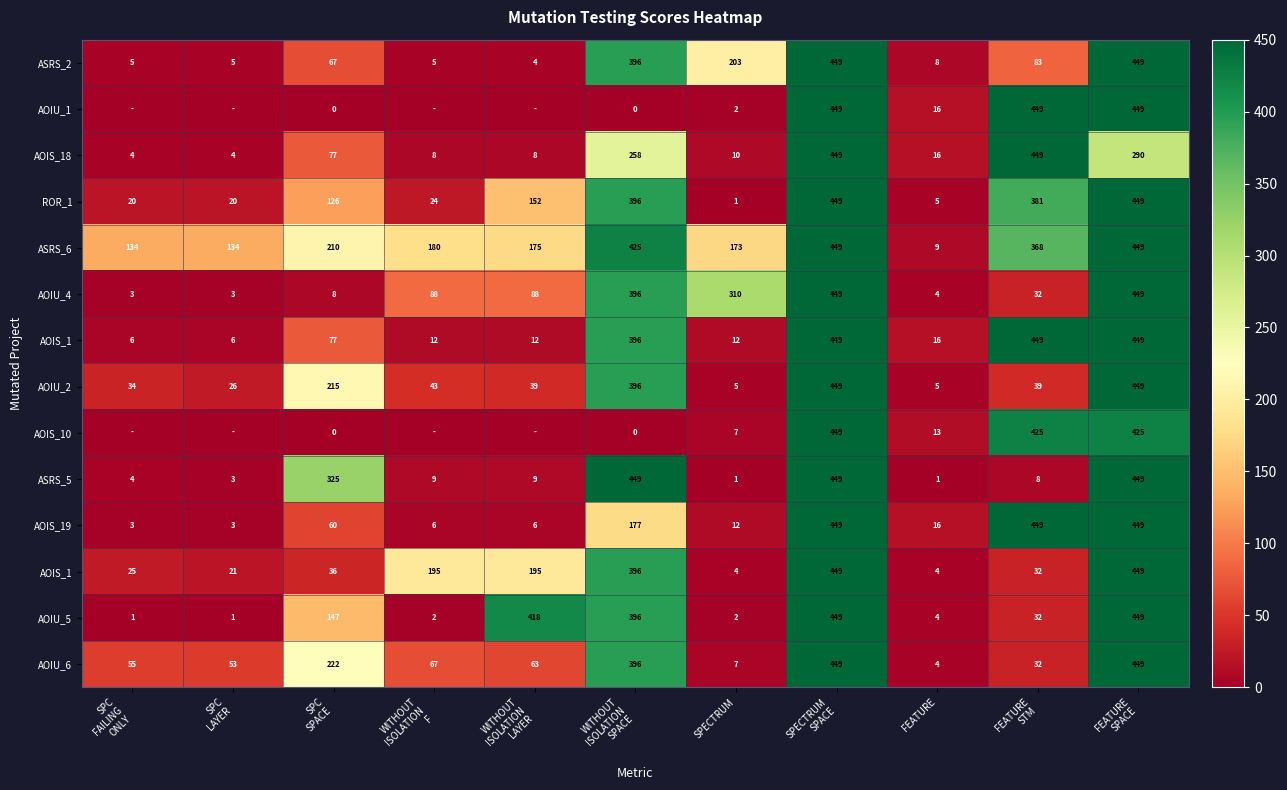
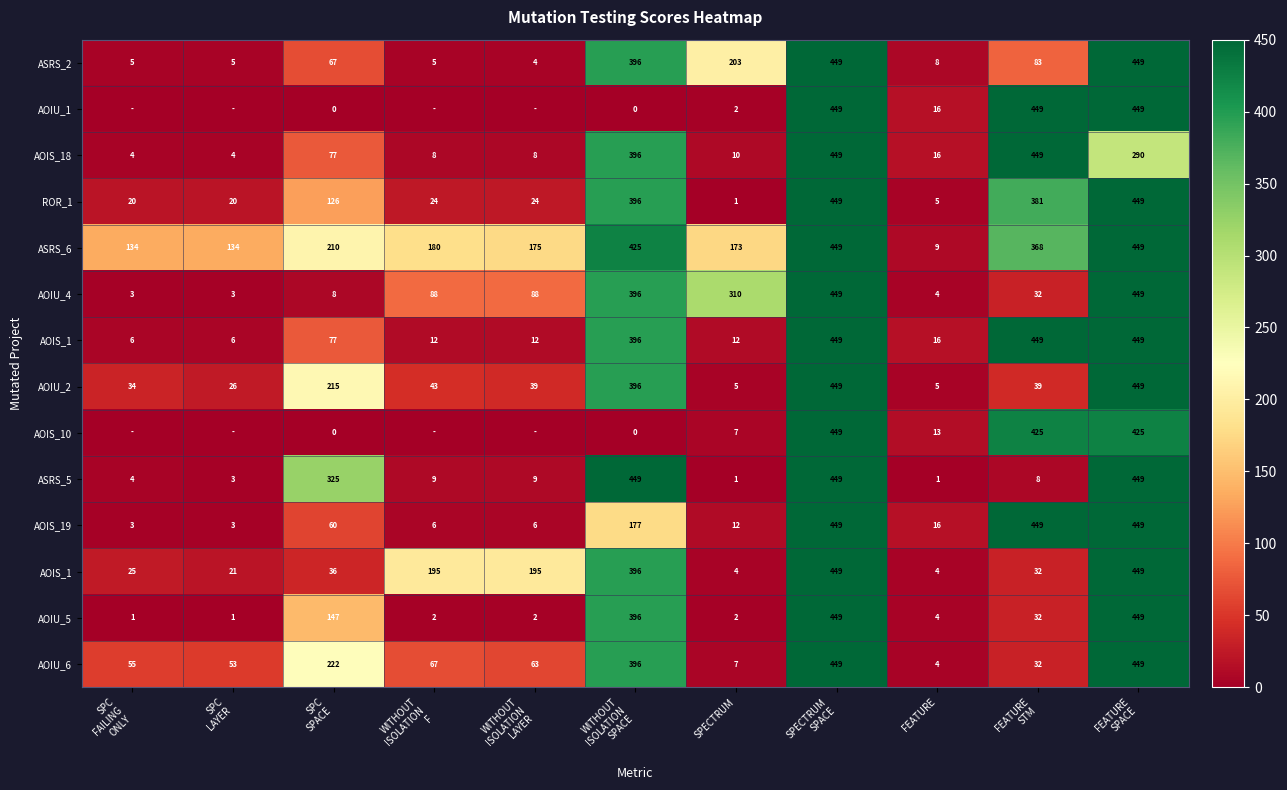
  {
    "ASRS_2": {
      "SPC FAILING ONLY": 5,
      "SPC LAYER": 5,
      "SPC SPACE": 67,
      "WITHOUT ISOLATION F": 5,
      "WITHOUT ISOLATION LAYER": 4,
      "WITHOUT ISOLATION SPACE": 396,
      "SPECTRUM": 203,
      "SPECTRUM SPACE": 449,
      "FEATURE": 8,
      "FEATURE STM": 83,
      "FEATURE SPACE": 449
    },
    "AOIU_1": {
      "SPC SPACE": 0,
      "WITHOUT ISOLATION SPACE": 0,
      "SPECTRUM": 2,
      "SPECTRUM SPACE": 449,
      "FEATURE": 16,
      "FEATURE STM": 449,
      "FEATURE SPACE": 449
    },
    "AOIS_18": {
      "SPC FAILING ONLY": 4,
      "SPC LAYER": 4,
      "SPC SPACE": 77,
      "WITHOUT ISOLATION F": 8,
      "WITHOUT ISOLATION LAYER": 8,
-     "WITHOUT ISOLATION SPACE": 258,
+     "WITHOUT ISOLATION SPACE": 396,
      "SPECTRUM": 10,
      "SPECTRUM SPACE": 449,
      "FEATURE": 16,
      "FEATURE STM": 449,
      "FEATURE SPACE": 290
    },
    "ROR_1": {
      "SPC FAILING ONLY": 20,
      "SPC LAYER": 20,
      "SPC SPACE": 126,
      "WITHOUT ISOLATION F": 24,
-     "WITHOUT ISOLATION LAYER": 152,
+     "WITHOUT ISOLATION LAYER": 24,
      "WITHOUT ISOLATION SPACE": 396,
      "SPECTRUM": 1,
      "SPECTRUM SPACE": 449,
      "FEATURE": 5,
      "FEATURE STM": 381,
      "FEATURE SPACE": 449
    },
    "ASRS_6": {
      "SPC FAILING ONLY": 134,
      "SPC LAYER": 134,
      "SPC SPACE": 210,
      "WITHOUT ISOLATION F": 180,
      "WITHOUT ISOLATION LAYER": 175,
      "WITHOUT ISOLATION SPACE": 425,
      "SPECTRUM": 173,
      "SPECTRUM SPACE": 449,
      "FEATURE": 9,
      "FEATURE STM": 368,
      "FEATURE SPACE": 449
    },
    "AOIU_4": {
      "SPC FAILING ONLY": 3,
      "SPC LAYER": 3,
      "SPC SPACE": 8,
      "WITHOUT ISOLATION F": 88,
      "WITHOUT ISOLATION LAYER": 88,
      "WITHOUT ISOLATION SPACE": 396,
      "SPECTRUM": 310,
      "SPECTRUM SPACE": 449,
      "FEATURE": 4,
      "FEATURE STM": 32,
      "FEATURE SPACE": 449
    },
    "AOIU_2": {
      "SPC FAILING ONLY": 34,
      "SPC LAYER": 26,
      "SPC SPACE": 215,
      "WITHOUT ISOLATION F": 43,
      "WITHOUT ISOLATION LAYER": 39,
      "WITHOUT ISOLATION SPACE": 396,
      "SPECTRUM": 5,
      "SPECTRUM SPACE": 449,
      "FEATURE": 5,
      "FEATURE STM": 39,
      "FEATURE SPACE": 449
    },
    "AOIS_10": {
      "SPC SPACE": 0,
      "WITHOUT ISOLATION SPACE": 0,
      "SPECTRUM": 7,
      "SPECTRUM SPACE": 449,
      "FEATURE": 13,
      "FEATURE STM": 425,
      "FEATURE SPACE": 425
    },
    "ASRS_5": {
      "SPC FAILING ONLY": 4,
      "SPC LAYER": 3,
      "SPC SPACE": 325,
      "WITHOUT ISOLATION F": 9,
      "WITHOUT ISOLATION LAYER": 9,
      "WITHOUT ISOLATION SPACE": 449,
      "SPECTRUM": 1,
      "SPECTRUM SPACE": 449,
      "FEATURE": 1,
      "FEATURE STM": 8,
      "FEATURE SPACE": 449
    },
    "AOIS_19": {
      "SPC FAILING ONLY": 3,
      "SPC LAYER": 3,
      "SPC SPACE": 60,
      "WITHOUT ISOLATION F": 6,
      "WITHOUT ISOLATION LAYER": 6,
      "WITHOUT ISOLATION SPACE": 177,
      "SPECTRUM": 12,
      "SPECTRUM SPACE": 449,
      "FEATURE": 16,
      "FEATURE STM": 449,
      "FEATURE SPACE": 449
    },
    "AOIU_5": {
      "SPC FAILING ONLY": 1,
      "SPC LAYER": 1,
      "SPC SPACE": 147,
      "WITHOUT ISOLATION F": 2,
-     "WITHOUT ISOLATION LAYER": 418,
+     "WITHOUT ISOLATION LAYER": 2,
      "WITHOUT ISOLATION SPACE": 396,
      "SPECTRUM": 2,
      "SPECTRUM SPACE": 449,
      "FEATURE": 4,
      "FEATURE STM": 32,
      "FEATURE SPACE": 449
    },
    "AOIU_6": {
      "SPC FAILING ONLY": 55,
      "SPC LAYER": 53,
      "SPC SPACE": 222,
      "WITHOUT ISOLATION F": 67,
      "WITHOUT ISOLATION LAYER": 63,
      "WITHOUT ISOLATION SPACE": 396,
      "SPECTRUM": 7,
      "SPECTRUM SPACE": 449,
      "FEATURE": 4,
      "FEATURE STM": 32,
      "FEATURE SPACE": 449
    }
  }
